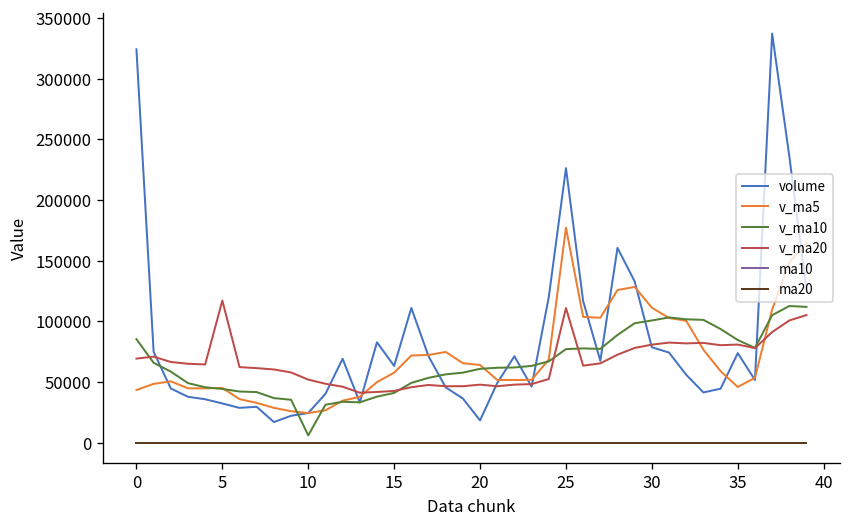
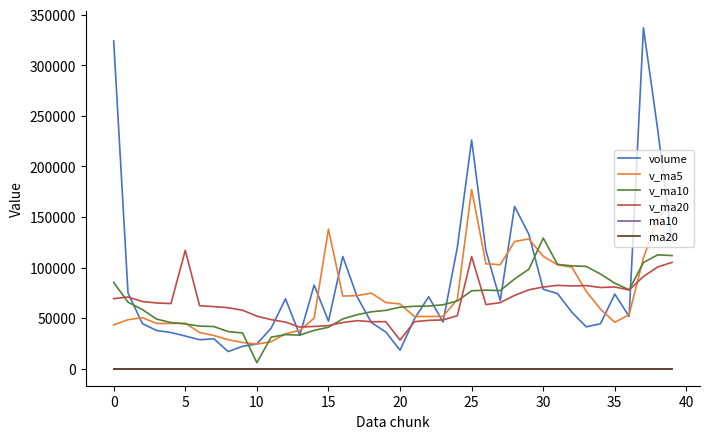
  {
    "volume": {
      "0": 324000,
      "5": 32000,
-     "15": 63000,
+     "15": 47000,
      "20": 18000,
      "25": 226000,
      "35": 74000
    },
    "v_ma5": {
      "0": 43000,
-     "15": 58000,
+     "15": 138000,
      "20": 64000,
      "25": 177000,
      "30": 111000,
      "35": 46000
    },
    "v_ma10": {
      "0": 85000,
      "10": 6000,
      "20": 61000,
      "25": 77000,
-     "30": 101000,
+     "30": 129000,
      "35": 85000
    },
    "v_ma20": {
      "0": 69000,
      "5": 117000,
      "10": 52000,
-     "20": 48000,
+     "20": 28000,
      "25": 111000,
      "35": 81000
    },
    "ma20": {
      "0": 0,
      "5": 0,
      "10": 0,
      "15": 0,
      "20": 0,
      "25": 0,
      "30": 0,
      "35": 0
    }
  }
